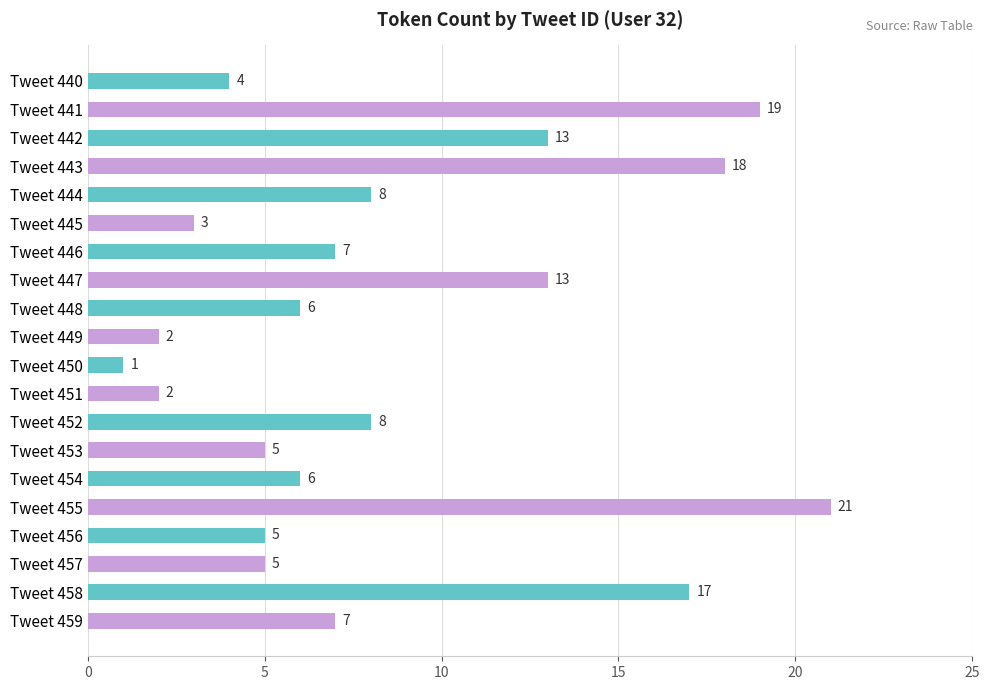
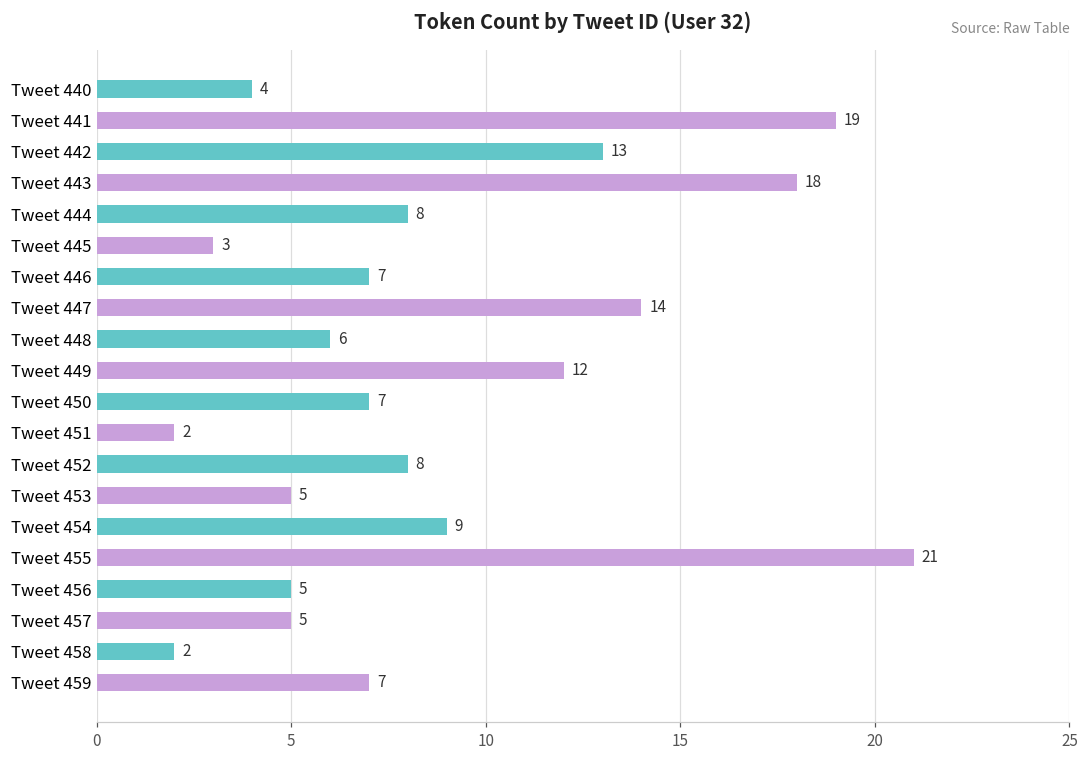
  {
    "Tweet 440": 4,
    "Tweet 441": 19,
    "Tweet 442": 13,
    "Tweet 443": 18,
    "Tweet 444": 8,
    "Tweet 445": 3,
    "Tweet 446": 7,
-   "Tweet 447": 13,
+   "Tweet 447": 14,
    "Tweet 448": 6,
-   "Tweet 449": 2,
-   "Tweet 450": 1,
+   "Tweet 449": 12,
+   "Tweet 450": 7,
    "Tweet 451": 2,
    "Tweet 452": 8,
    "Tweet 453": 5,
-   "Tweet 454": 6,
+   "Tweet 454": 9,
    "Tweet 455": 21,
    "Tweet 456": 5,
    "Tweet 457": 5,
-   "Tweet 458": 17,
+   "Tweet 458": 2,
    "Tweet 459": 7
  }
